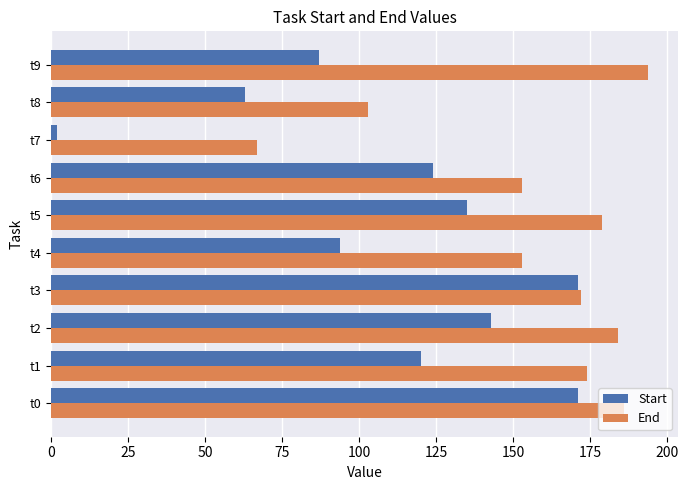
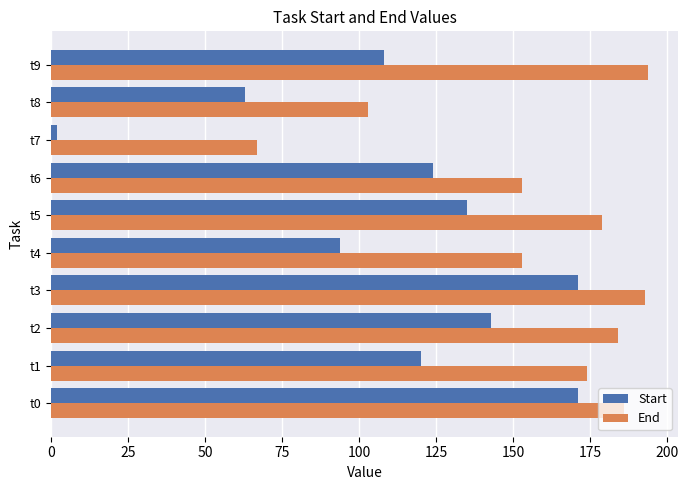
  {
    "Start": {
-     "t9": 87,
+     "t9": 108,
      "t8": 63,
      "t7": 2,
      "t6": 124,
      "t5": 135,
      "t4": 94,
      "t3": 171,
      "t2": 143,
      "t1": 120,
      "t0": 171
    },
    "End": {
      "t9": 194,
      "t8": 103,
      "t7": 67,
      "t6": 153,
      "t5": 179,
      "t4": 153,
-     "t3": 172,
+     "t3": 193,
      "t2": 184,
      "t1": 174
    }
  }
